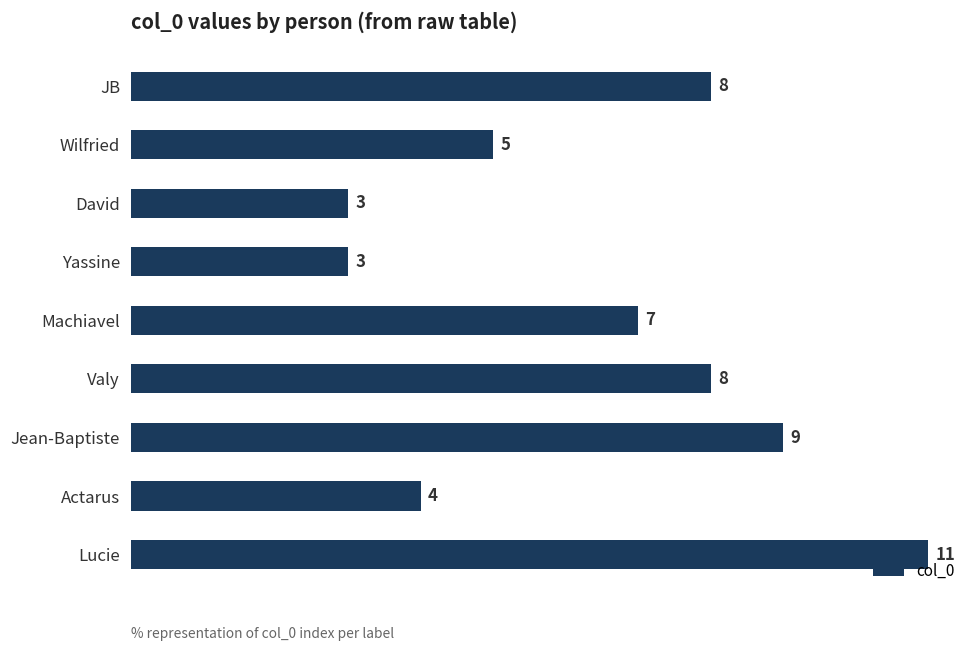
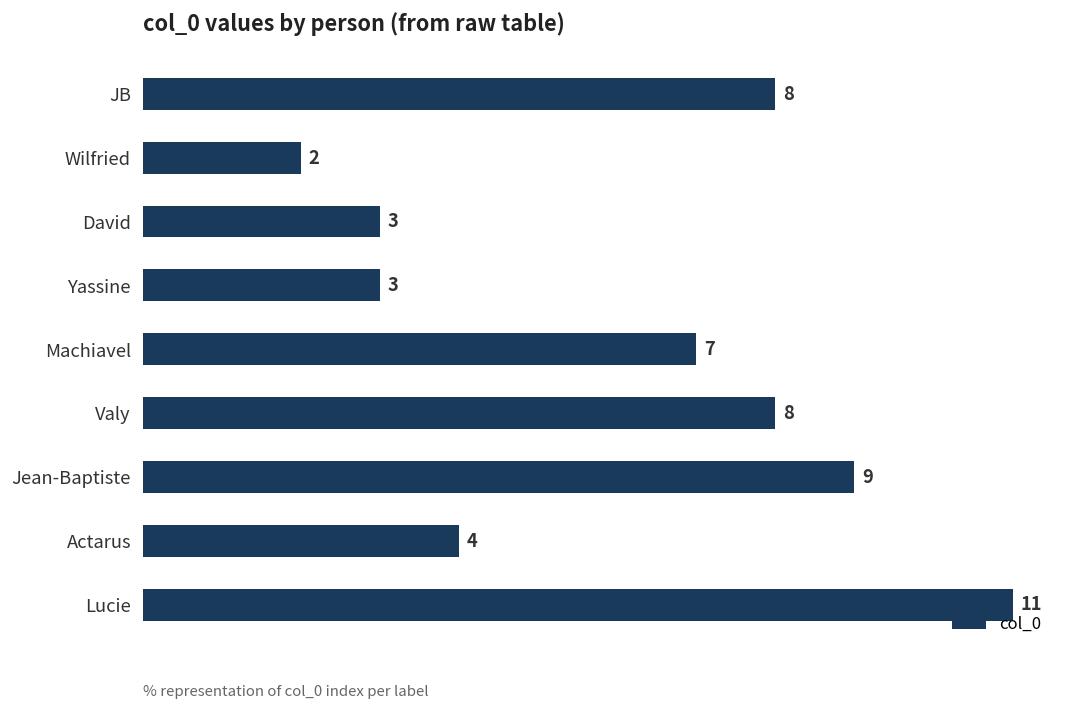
  {
    "JB": 8,
-   "Wilfried": 5,
+   "Wilfried": 2,
    "David": 3,
    "Yassine": 3,
    "Machiavel": 7,
    "Valy": 8,
    "Jean-Baptiste": 9,
    "Actarus": 4,
    "Lucie": 11
  }
